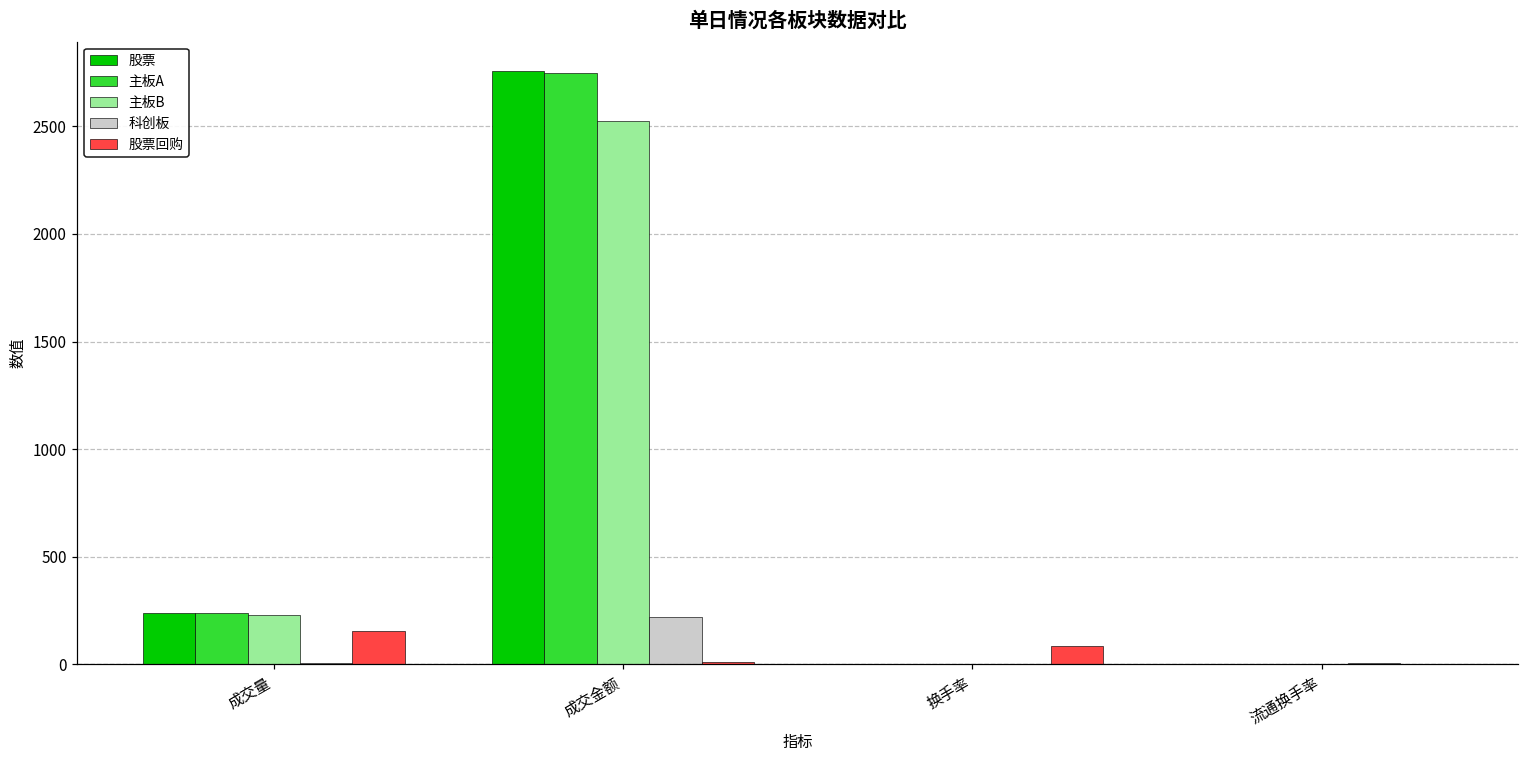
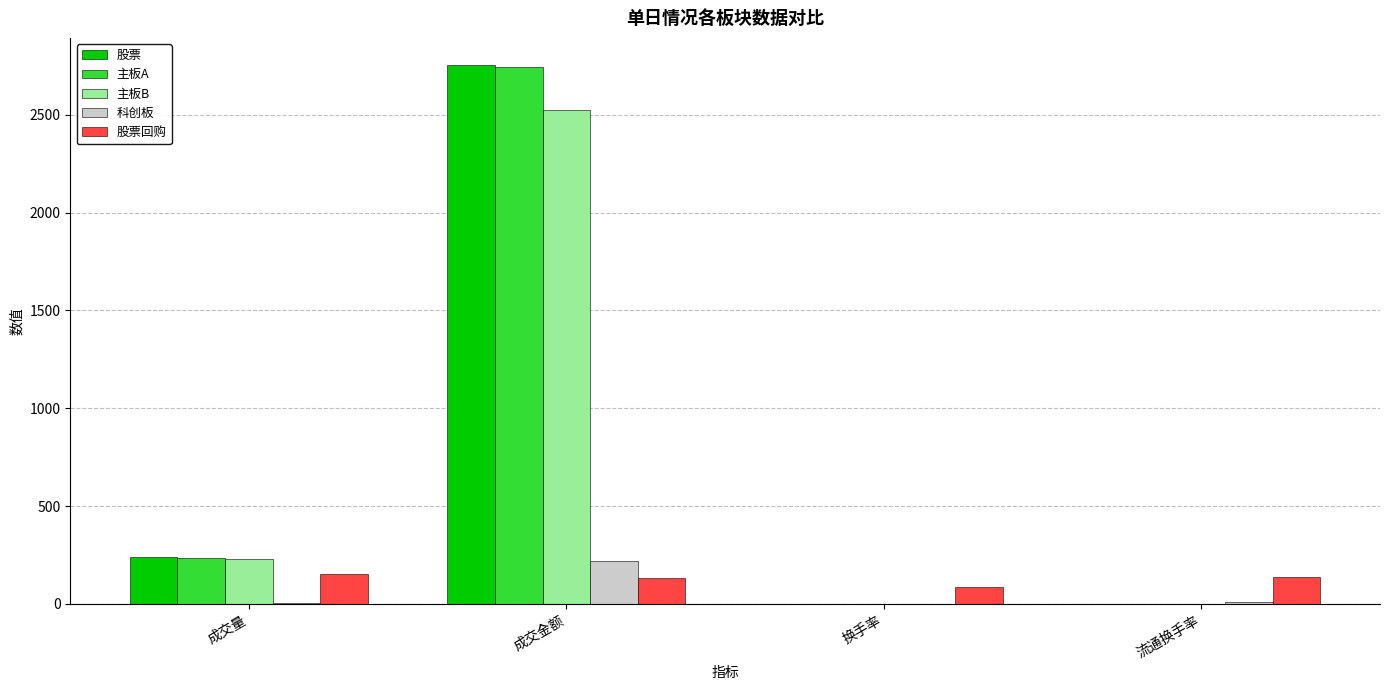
  {
    "股票": {
      "成交量": 240,
      "成交金额": 2760
    },
    "主板A": {
      "成交量": 240,
      "成交金额": 2750
    },
    "主板B": {
      "成交量": 230,
      "成交金额": 2520
    },
    "科创板": {
      "成交金额": 220
    },
    "股票回购": {
      "成交量": 150,
-     "成交金额": 10,
+     "成交金额": 130,
      "换手率": 90,
-     "流通换手率": 0
+     "流通换手率": 140
    }
  }
